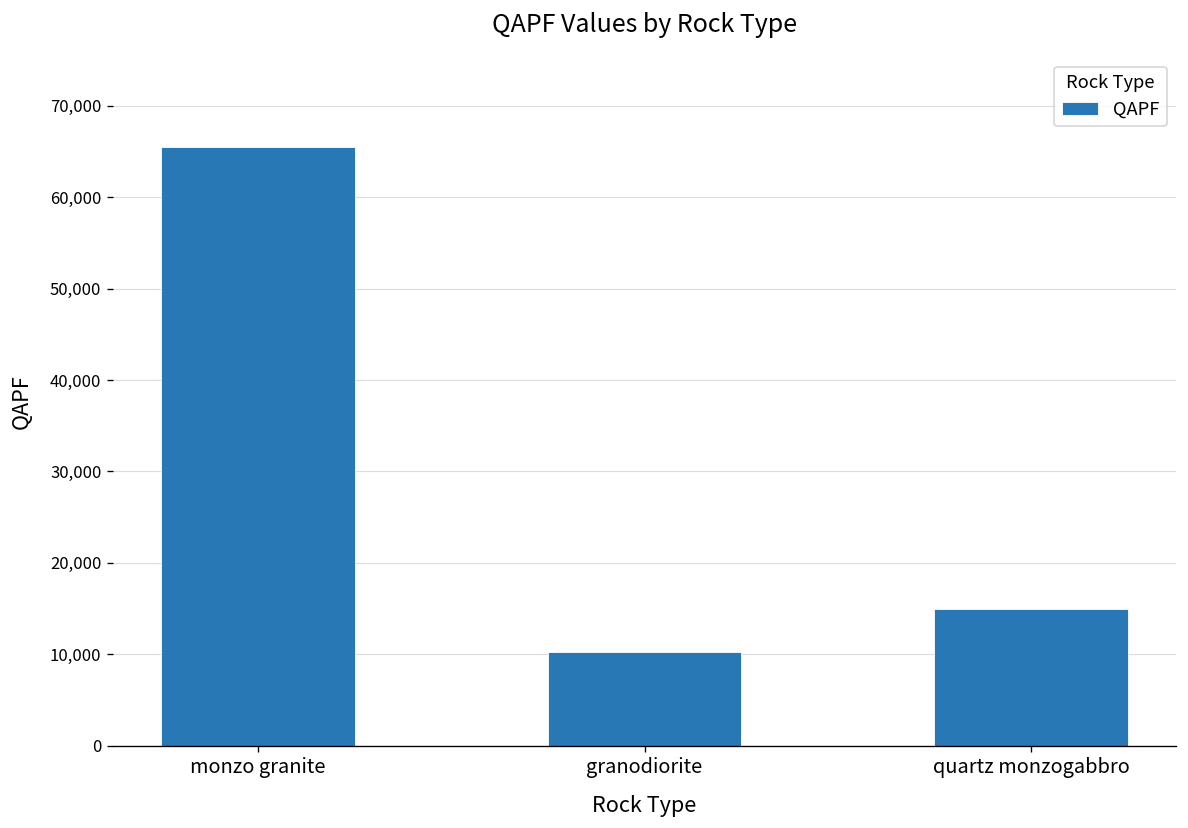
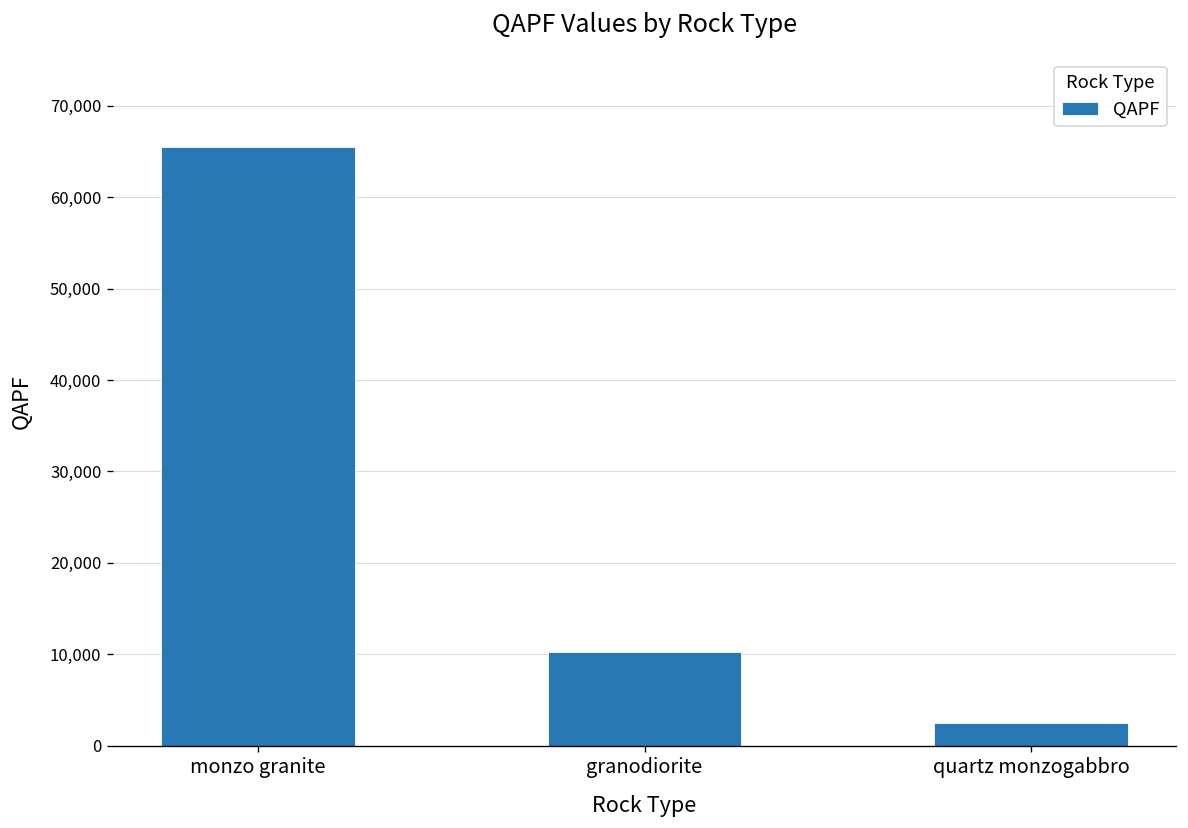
  {
    "monzo granite": "65,000",
    "granodiorite": "10,000",
-   "quartz monzogabbro": "15,000"
+   "quartz monzogabbro": "2,000"
  }
